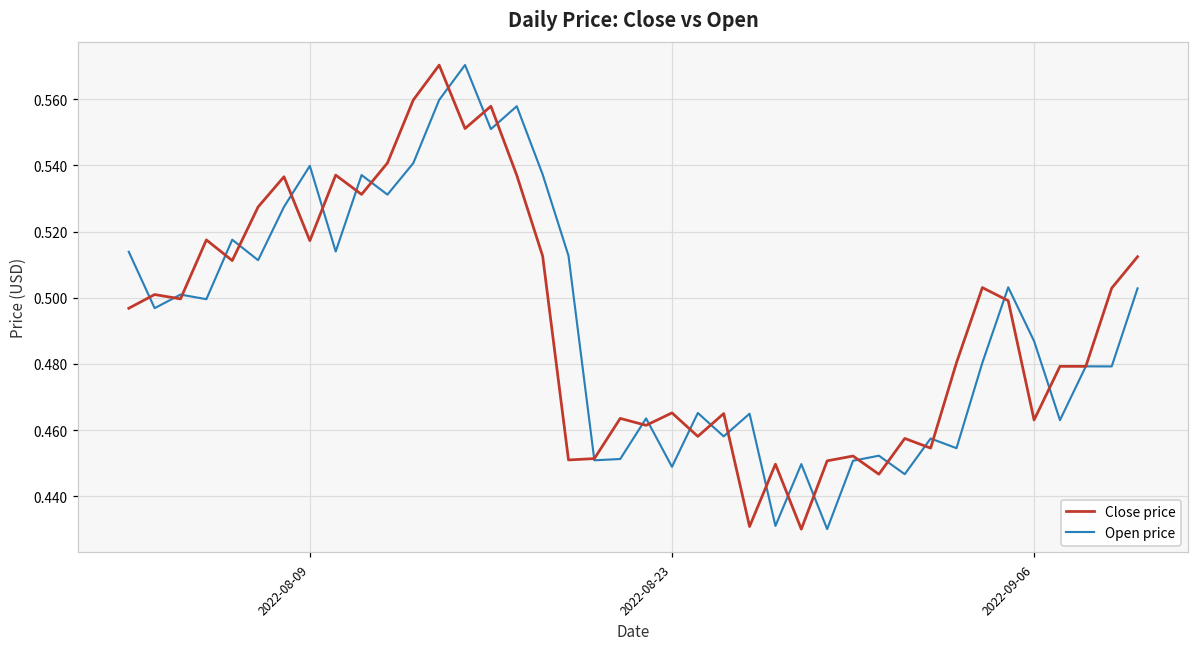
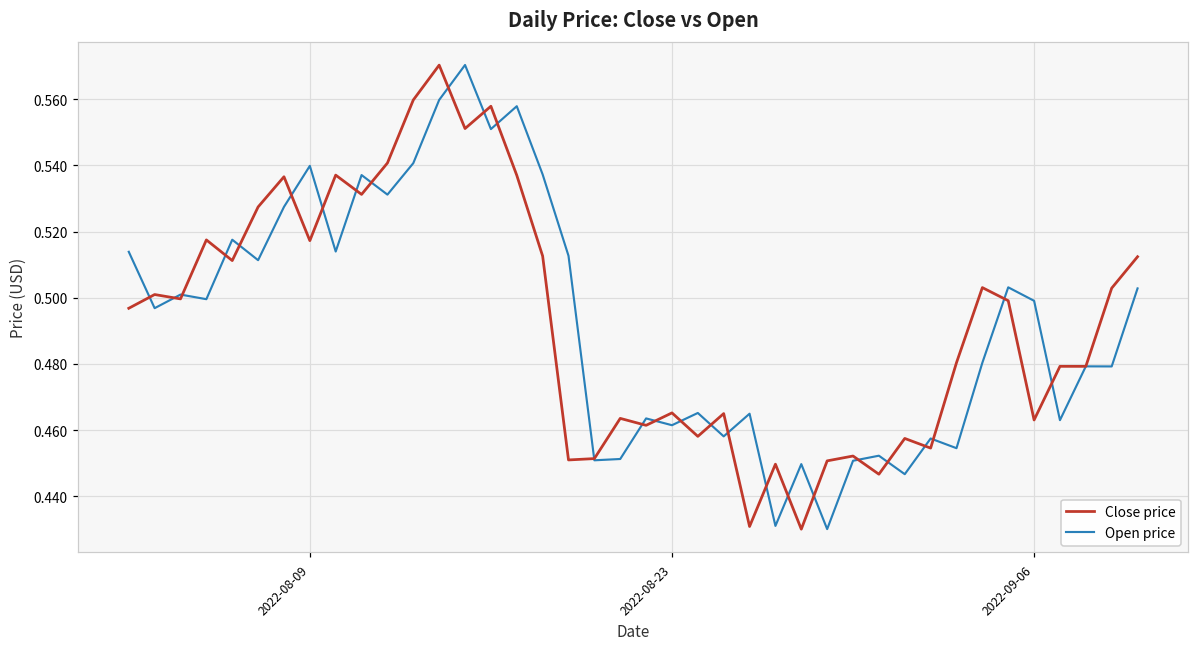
  {
    "Close price": {
      "2022-08-09": 0.517,
      "2022-08-23": 0.465,
      "2022-09-06": 0.463
    },
    "Open price": {
      "2022-08-09": 0.540,
-     "2022-08-23": 0.449,
-     "2022-09-06": 0.487
+     "2022-08-23": 0.461,
+     "2022-09-06": 0.499
    }
  }
